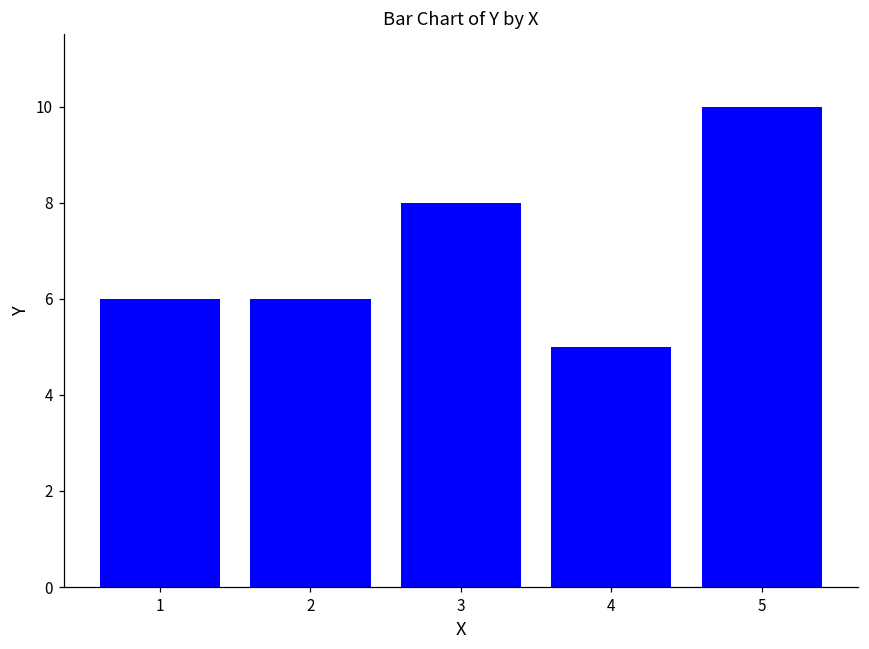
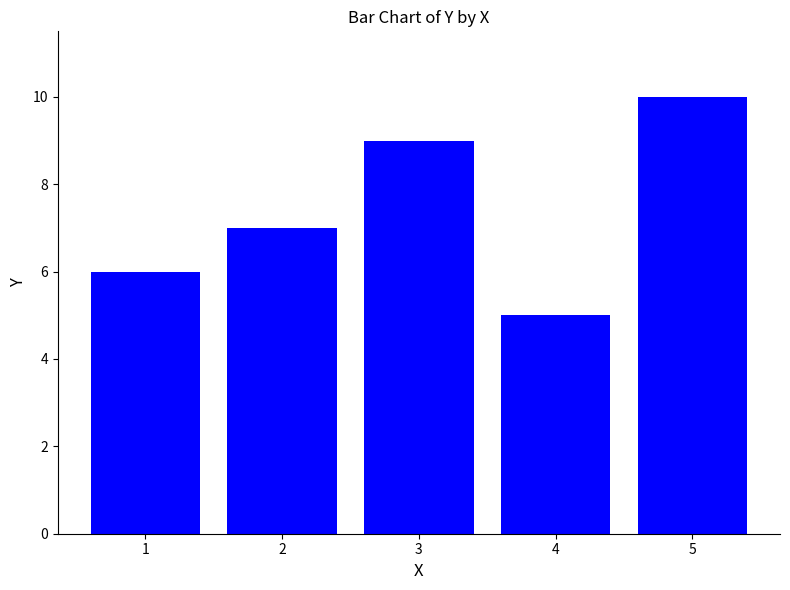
  {
    "1": 6,
-   "2": 6,
-   "3": 8,
+   "2": 7,
+   "3": 9,
    "4": 5,
    "5": 10
  }
